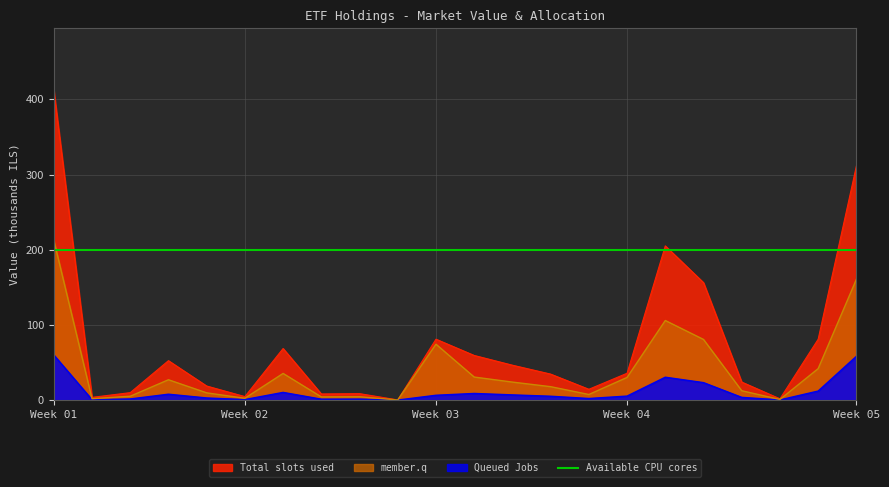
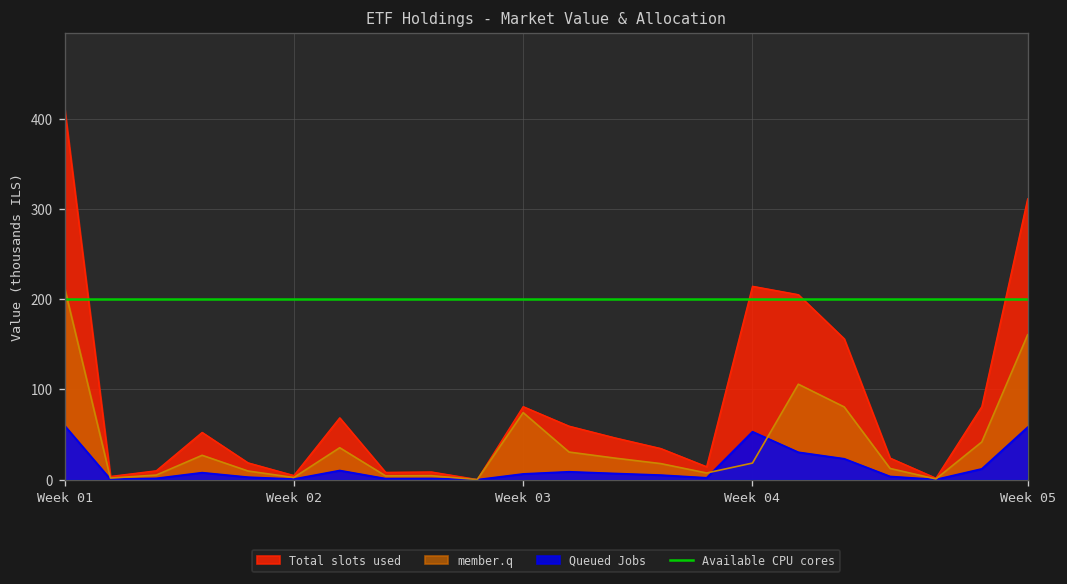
  {
    "Total slots used": {
      "Week 01": 410,
      "Week 03": 80,
-     "Week 04": 40,
+     "Week 04": 210,
      "Week 05": 310
    },
    "member.q": {
      "Week 01": 210,
      "Week 03": 70,
-     "Week 04": 30,
+     "Week 04": 20,
      "Week 05": 160
    },
    "Queued Jobs": {
      "Week 01": 60,
      "Week 03": 10,
-     "Week 04": 10,
+     "Week 04": 50,
      "Week 05": 60
    }
  }
